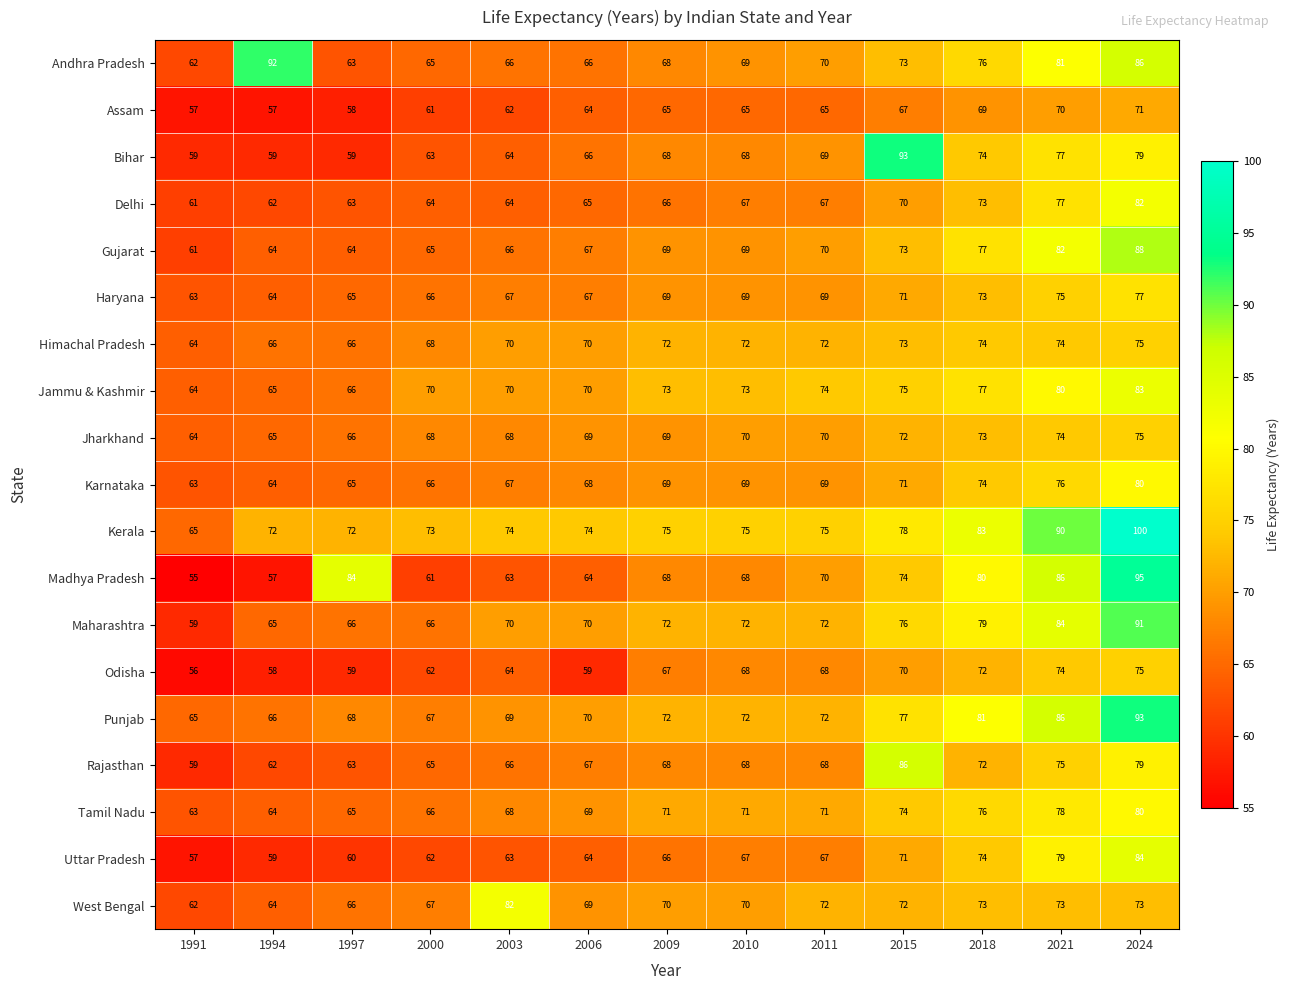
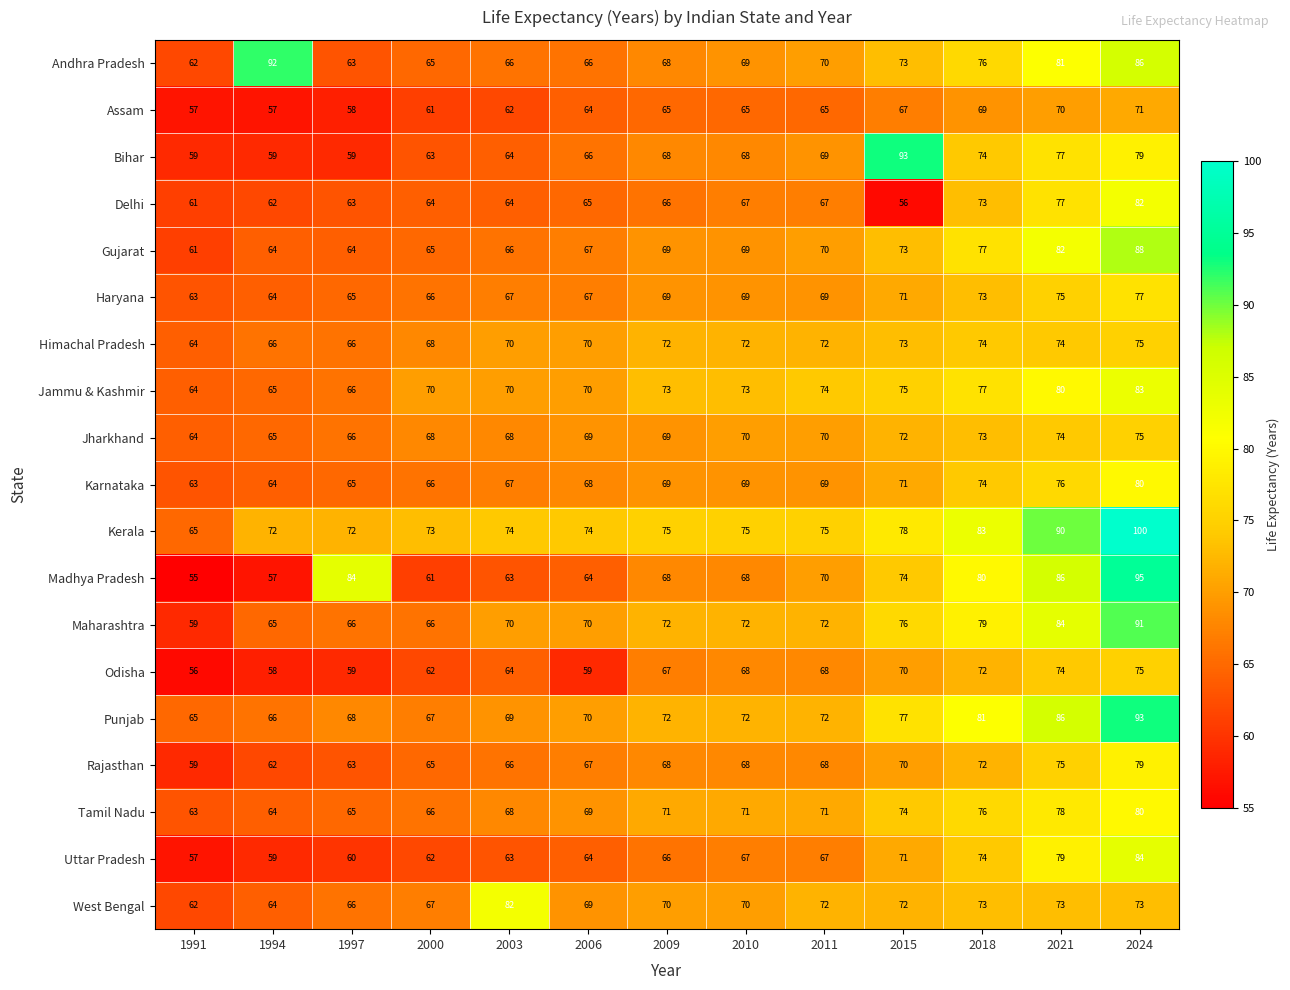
  {
    "Delhi": {
      "1991": 61,
      "1994": 62,
      "1997": 63,
      "2000": 64,
      "2003": 64,
      "2006": 65,
      "2009": 66,
      "2010": 67,
      "2011": 67,
-     "2015": 70,
+     "2015": 56,
      "2018": 73,
      "2021": 77,
      "2024": 82
    },
    "Rajasthan": {
      "1991": 59,
      "1994": 62,
      "1997": 63,
      "2000": 65,
      "2003": 66,
      "2006": 67,
      "2009": 68,
      "2010": 68,
      "2011": 68,
-     "2015": 86,
+     "2015": 70,
      "2018": 72,
      "2021": 75,
      "2024": 79
    }
  }
